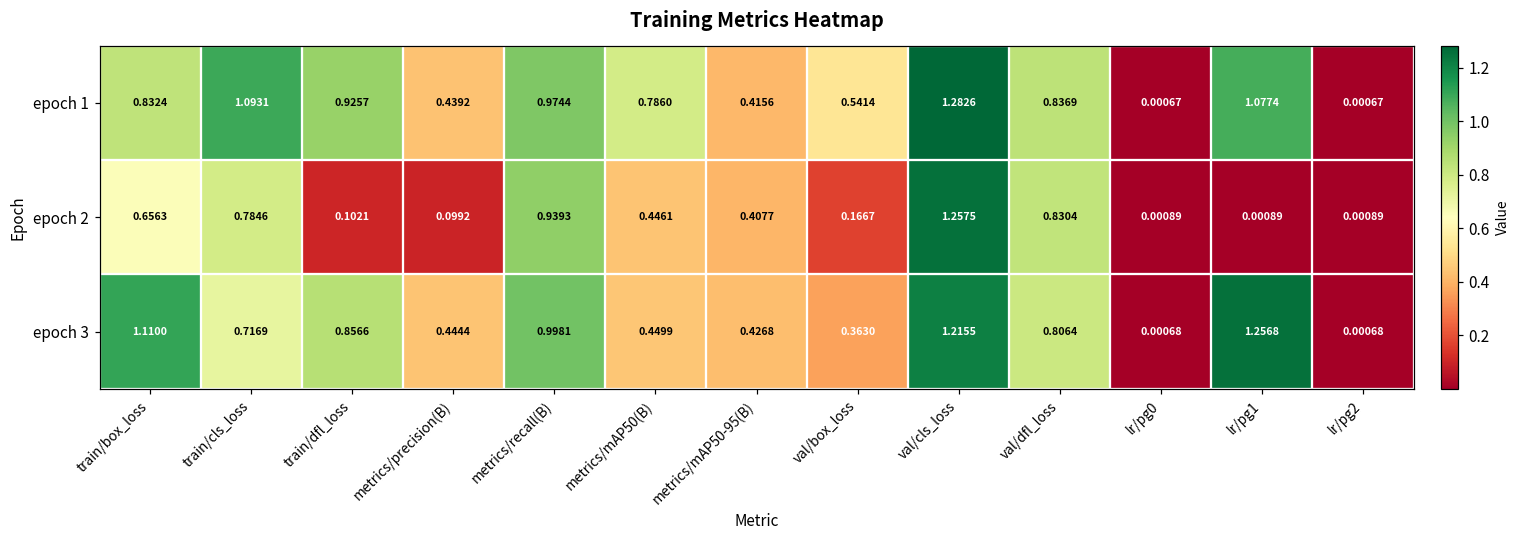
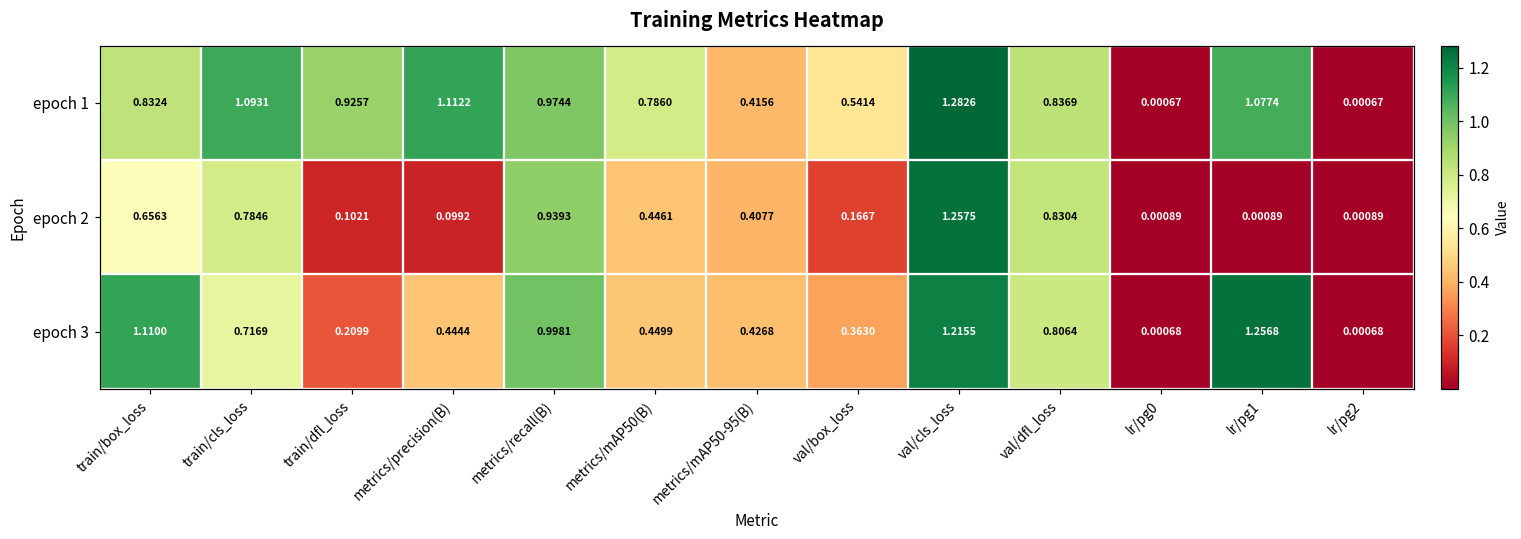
  {
    "epoch 1": {
      "train/box_loss": 0.8324,
      "train/cls_loss": 1.0931,
      "train/dfl_loss": 0.9257,
-     "metrics/precision(B)": 0.4392,
+     "metrics/precision(B)": 1.1122,
      "metrics/recall(B)": 0.9744,
      "metrics/mAP50(B)": 0.7860,
      "metrics/mAP50-95(B)": 0.4156,
      "val/box_loss": 0.5414,
      "val/cls_loss": 1.2826,
      "val/dfl_loss": 0.8369,
      "lr/pg0": 0.00067,
      "lr/pg1": 1.0774,
      "lr/pg2": 0.00067
    },
    "epoch 2": {
      "train/box_loss": 0.6563,
      "train/cls_loss": 0.7846,
      "train/dfl_loss": 0.1021,
      "metrics/precision(B)": 0.0992,
      "metrics/recall(B)": 0.9393,
      "metrics/mAP50(B)": 0.4461,
      "metrics/mAP50-95(B)": 0.4077,
      "val/box_loss": 0.1667,
      "val/cls_loss": 1.2575,
      "val/dfl_loss": 0.8304,
      "lr/pg0": 0.00089,
      "lr/pg1": 0.00089,
      "lr/pg2": 0.00089
    },
    "epoch 3": {
      "train/box_loss": 1.1100,
      "train/cls_loss": 0.7169,
-     "train/dfl_loss": 0.8566,
+     "train/dfl_loss": 0.2099,
      "metrics/precision(B)": 0.4444,
      "metrics/recall(B)": 0.9981,
      "metrics/mAP50(B)": 0.4499,
      "metrics/mAP50-95(B)": 0.4268,
      "val/box_loss": 0.3630,
      "val/cls_loss": 1.2155,
      "val/dfl_loss": 0.8064,
      "lr/pg0": 0.00068,
      "lr/pg1": 1.2568,
      "lr/pg2": 0.00068
    }
  }
